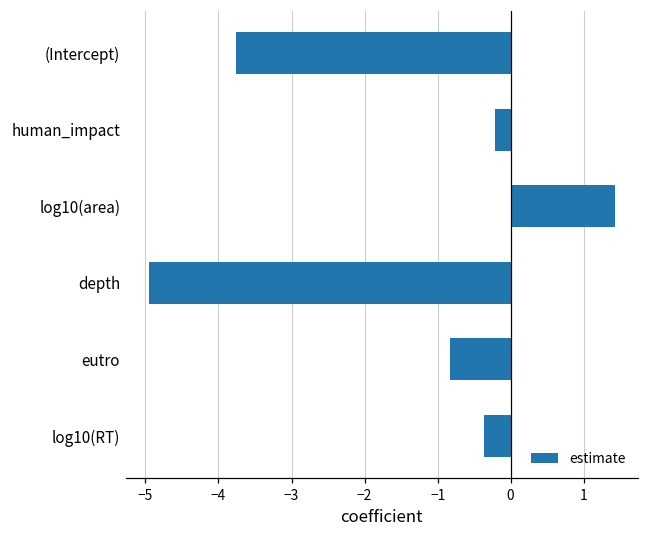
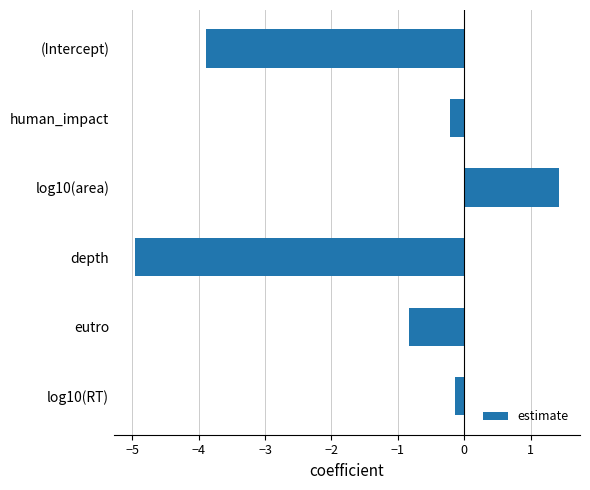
  {
-   "(Intercept)": -3.8,
+   "(Intercept)": -3.9,
    "human_impact": -0.2,
    "log10(area)": 1.4,
    "depth": -5.0,
    "eutro": -0.8,
-   "log10(RT)": -0.4
+   "log10(RT)": -0.1
  }
